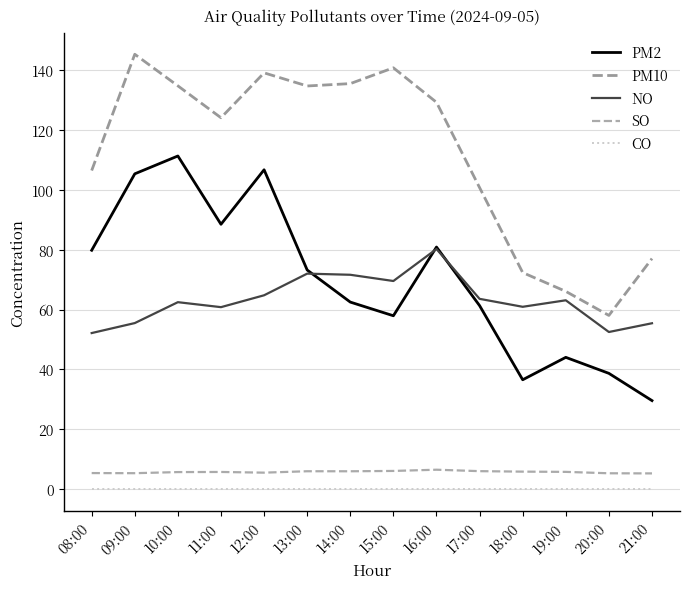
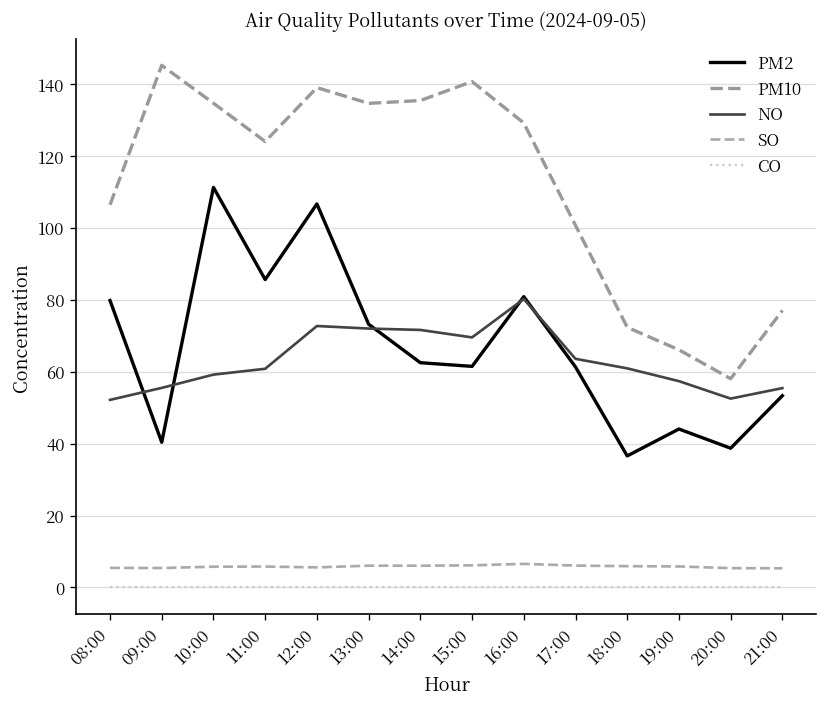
  {
    "PM2": {
      "08:00": 80,
-     "09:00": 105,
+     "09:00": 40,
      "10:00": 111,
-     "11:00": 88,
+     "11:00": 86,
      "12:00": 107,
      "13:00": 73,
      "14:00": 62,
-     "15:00": 58,
+     "15:00": 61,
      "17:00": 61,
      "18:00": 37,
      "19:00": 44,
      "20:00": 39,
-     "21:00": 30
+     "21:00": 53
    },
    "NO": {
      "08:00": 52,
      "09:00": 55,
-     "10:00": 62,
+     "10:00": 59,
      "11:00": 61,
-     "12:00": 65,
+     "12:00": 73,
      "13:00": 72,
      "14:00": 72,
      "15:00": 70,
      "17:00": 64,
      "18:00": 61,
-     "19:00": 63,
+     "19:00": 57,
      "20:00": 53,
      "21:00": 55
    }
  }
